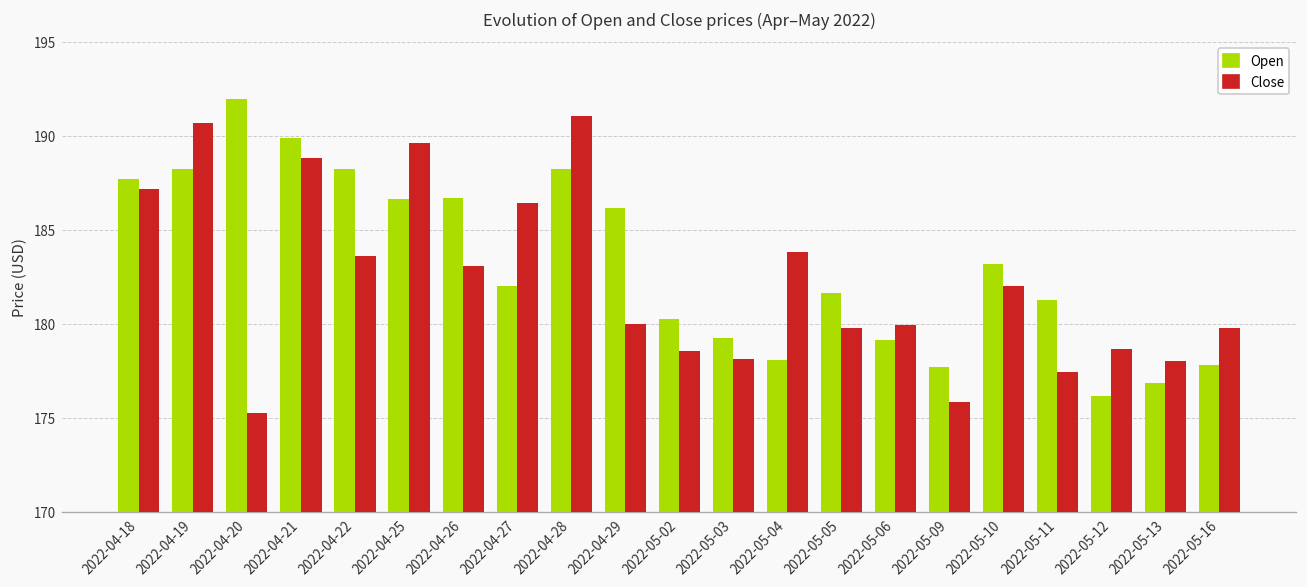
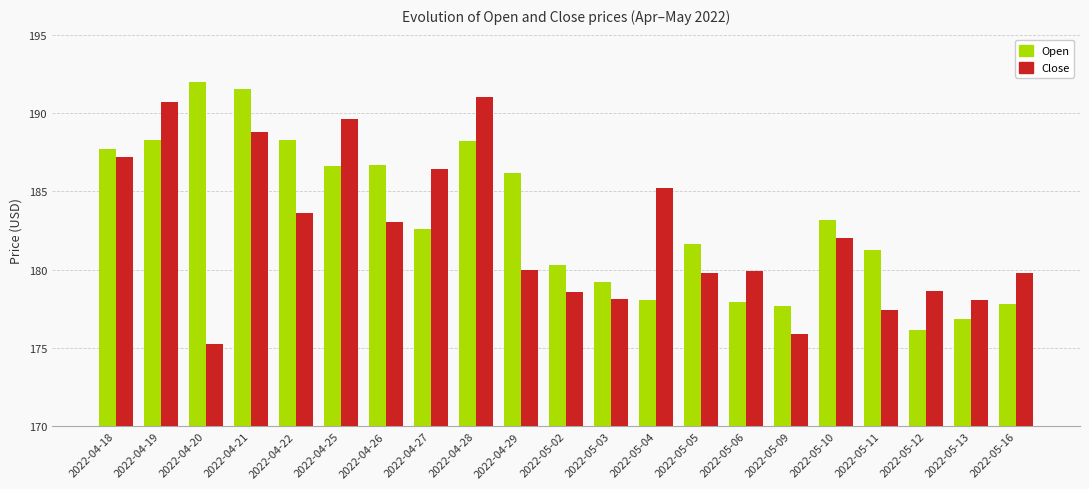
  {
    "Open": {
      "2022-04-18": 187.7,
      "2022-04-19": 188.3,
      "2022-04-20": 192.0,
-     "2022-04-21": 189.9,
+     "2022-04-21": 191.5,
      "2022-04-22": 188.3,
      "2022-04-25": 186.6,
      "2022-04-26": 186.7,
-     "2022-04-27": 182.0,
+     "2022-04-27": 182.6,
      "2022-04-28": 188.2,
      "2022-04-29": 186.2,
      "2022-05-02": 180.3,
      "2022-05-03": 179.2,
      "2022-05-04": 178.1,
      "2022-05-05": 181.7,
-     "2022-05-06": 179.1,
+     "2022-05-06": 178.0,
      "2022-05-09": 177.7,
      "2022-05-10": 183.2,
      "2022-05-11": 181.3,
      "2022-05-12": 176.1,
      "2022-05-13": 176.9,
      "2022-05-16": 177.8
    },
    "Close": {
      "2022-04-18": 187.2,
      "2022-04-19": 190.7,
      "2022-04-20": 175.3,
      "2022-04-21": 188.8,
      "2022-04-22": 183.6,
      "2022-04-25": 189.6,
      "2022-04-26": 183.1,
      "2022-04-27": 186.4,
      "2022-04-28": 191.0,
      "2022-04-29": 180.0,
      "2022-05-02": 178.6,
      "2022-05-03": 178.1,
-     "2022-05-04": 183.8,
+     "2022-05-04": 185.2,
      "2022-05-05": 179.8,
      "2022-05-06": 179.9,
      "2022-05-09": 175.9,
      "2022-05-10": 182.0,
      "2022-05-11": 177.5,
      "2022-05-12": 178.7,
      "2022-05-13": 178.0,
      "2022-05-16": 179.8
    }
  }
